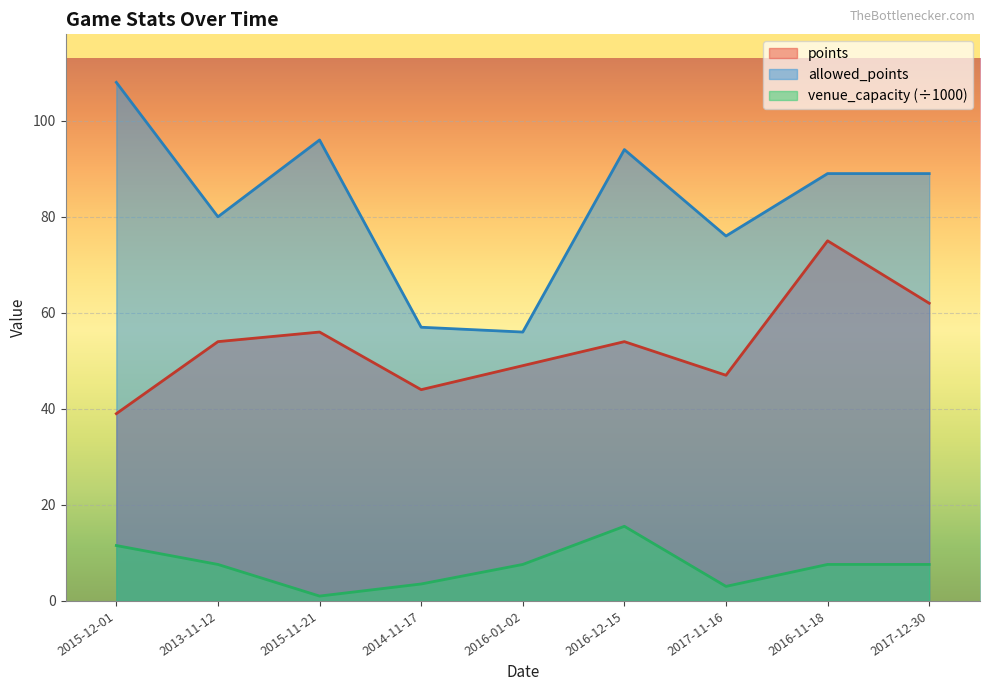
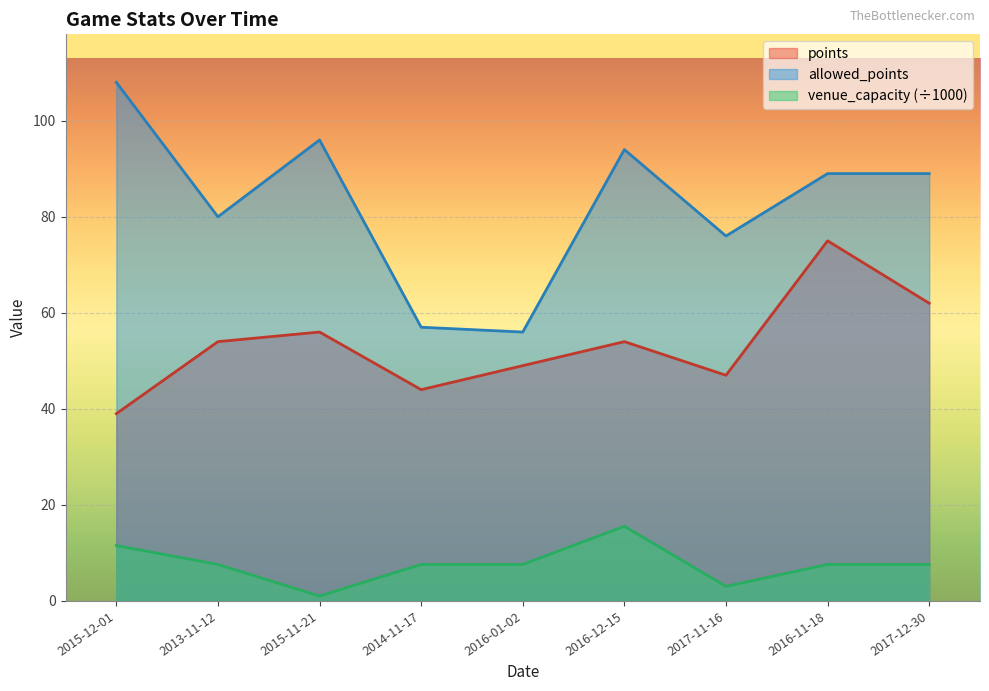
  {
    "points": {
      "2015-12-01": 39,
      "2013-11-12": 54,
      "2015-11-21": 56,
      "2014-11-17": 44,
      "2016-01-02": 49,
      "2016-12-15": 54,
      "2017-11-16": 47,
      "2016-11-18": 75,
      "2017-12-30": 62
    },
    "allowed_points": {
      "2015-12-01": 108,
      "2013-11-12": 80,
      "2015-11-21": 96,
      "2014-11-17": 57,
      "2016-01-02": 56,
      "2016-12-15": 94,
      "2017-11-16": 76,
      "2016-11-18": 89,
      "2017-12-30": 89
    },
    "venue_capacity (÷1000)": {
      "2015-12-01": 12,
      "2013-11-12": 8,
      "2015-11-21": 1,
-     "2014-11-17": 4,
+     "2014-11-17": 8,
      "2016-01-02": 8,
      "2016-12-15": 16,
      "2017-11-16": 3,
      "2016-11-18": 8,
      "2017-12-30": 8
    }
  }
